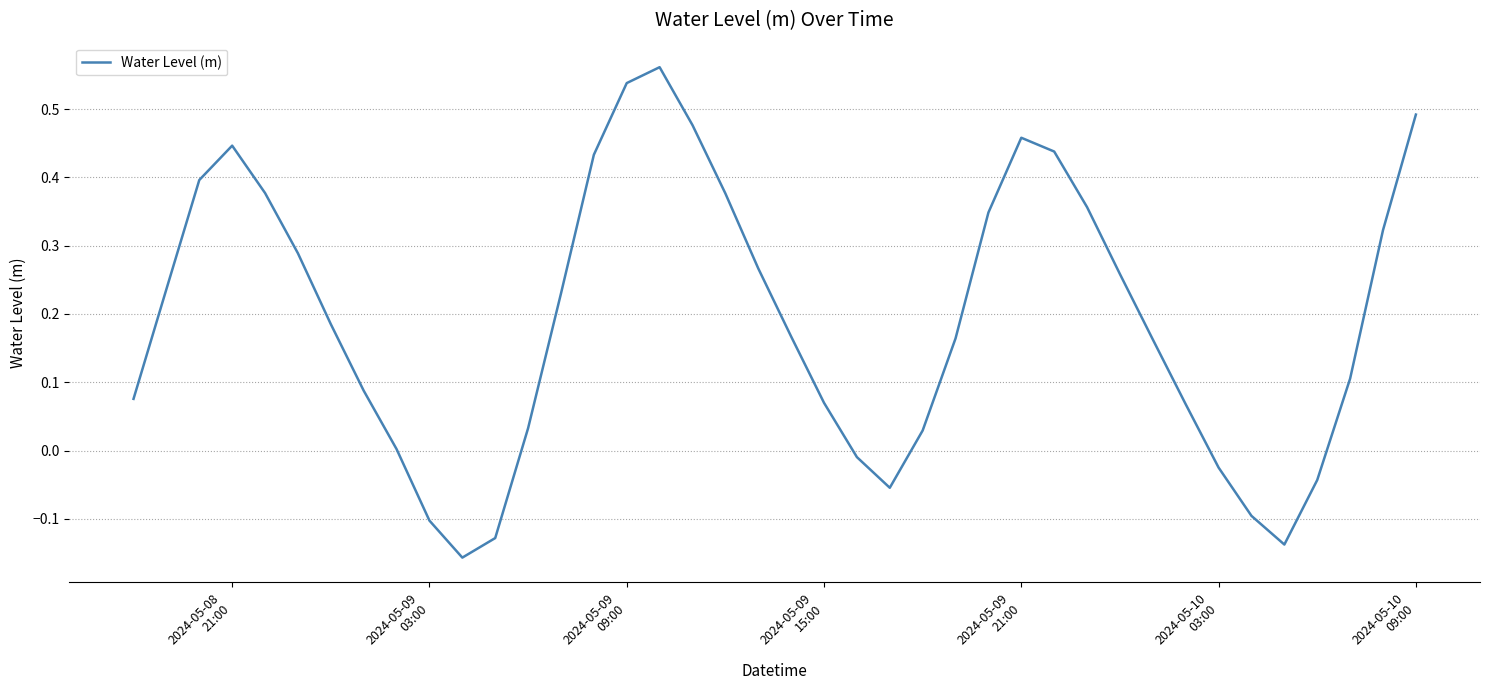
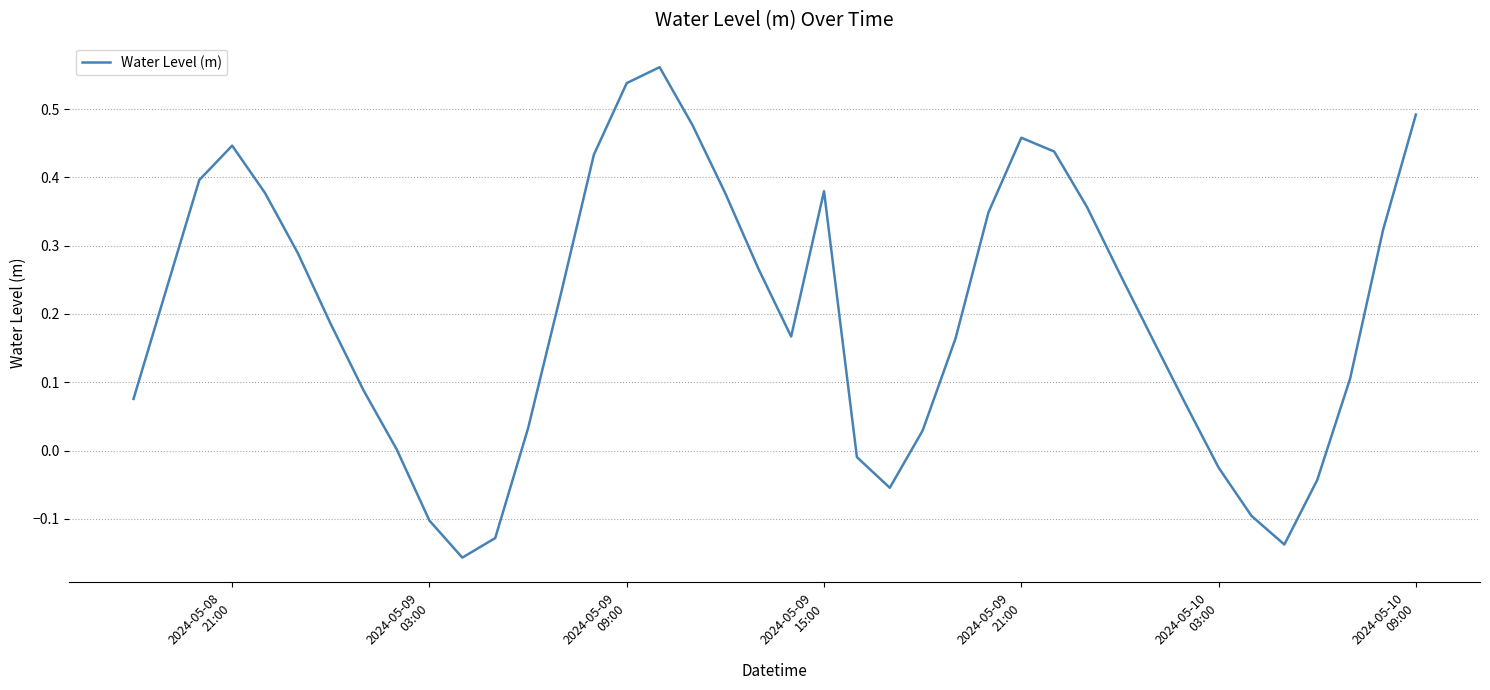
  {
    "2024-05-08 21:00": 0.45,
    "2024-05-09 03:00": -0.10,
    "2024-05-09 09:00": 0.54,
-   "2024-05-09 15:00": 0.07,
+   "2024-05-09 15:00": 0.38,
    "2024-05-09 21:00": 0.46,
    "2024-05-10 03:00": -0.03,
    "2024-05-10 09:00": 0.49
  }
